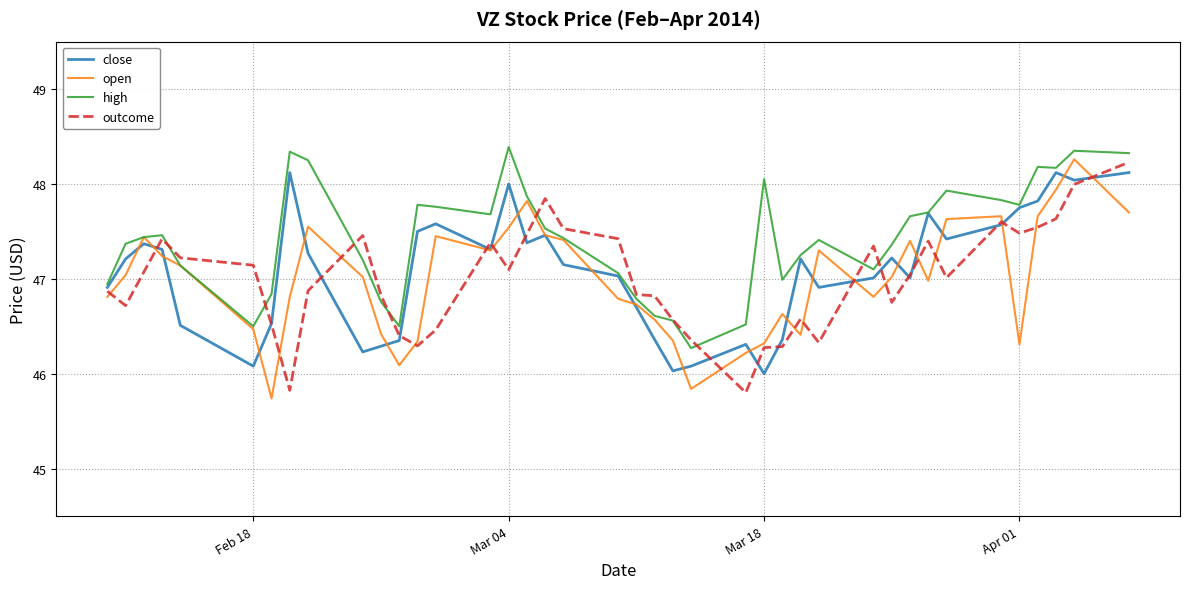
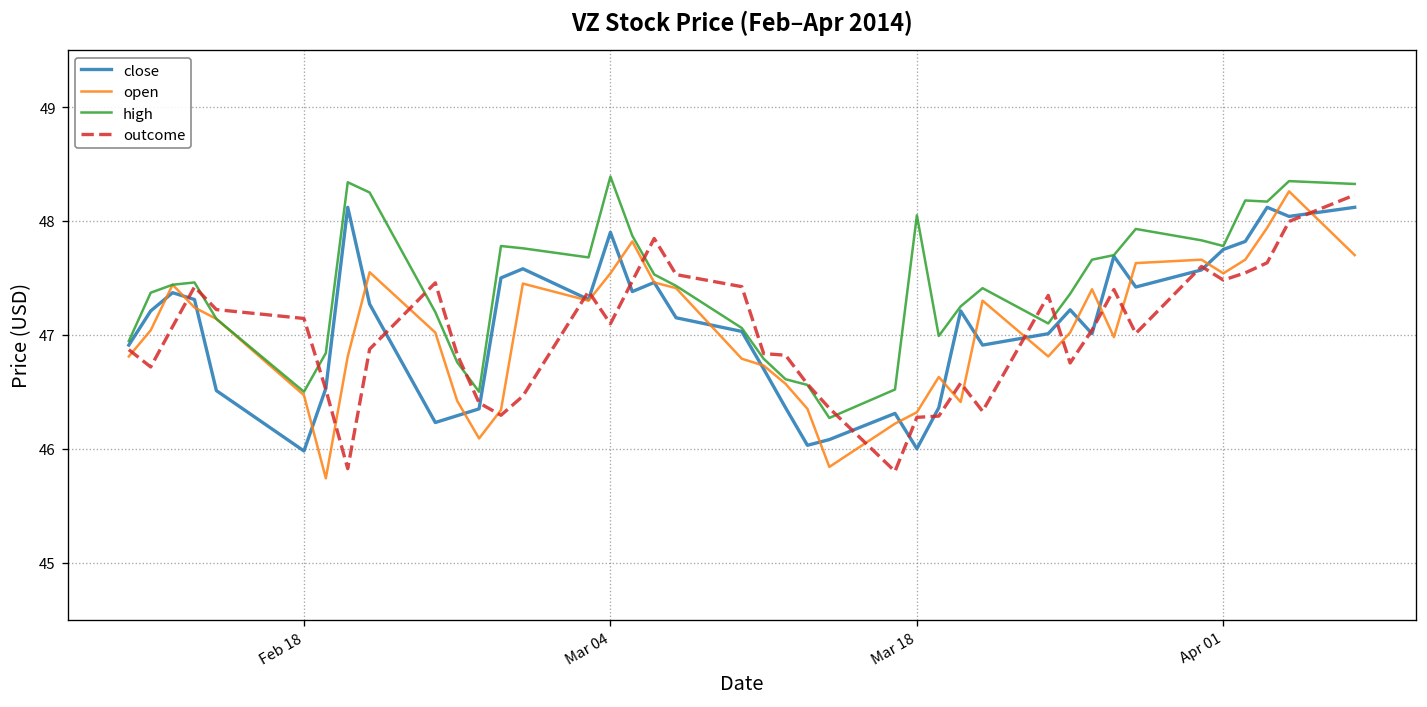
  {
    "close": {
-     "Feb 18": 46.1,
-     "Mar 04": 48.0,
+     "Feb 18": 46.0,
+     "Mar 04": 47.9,
      "Mar 18": 46.0,
      "Apr 01": 47.8
    },
    "open": {
      "Feb 18": 46.5,
      "Mar 04": 47.5,
      "Mar 18": 46.3,
-     "Apr 01": 46.3
+     "Apr 01": 47.5
    },
    "high": {
      "Feb 18": 46.5,
      "Mar 04": 48.4,
      "Mar 18": 48.1,
      "Apr 01": 47.8
    },
    "outcome": {
      "Feb 18": 47.1,
      "Mar 04": 47.1,
      "Mar 18": 46.3,
      "Apr 01": 47.5
    }
  }
